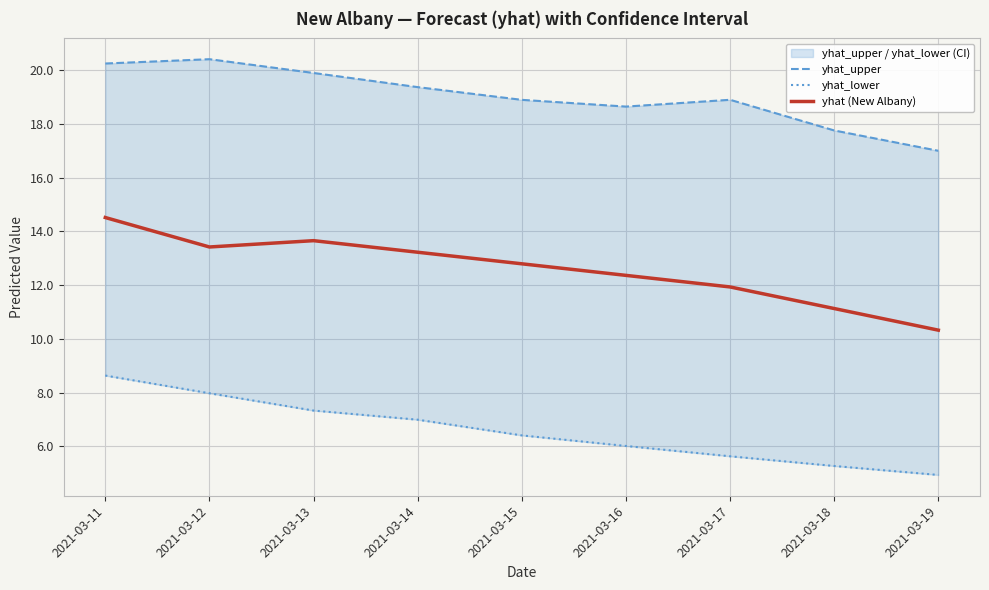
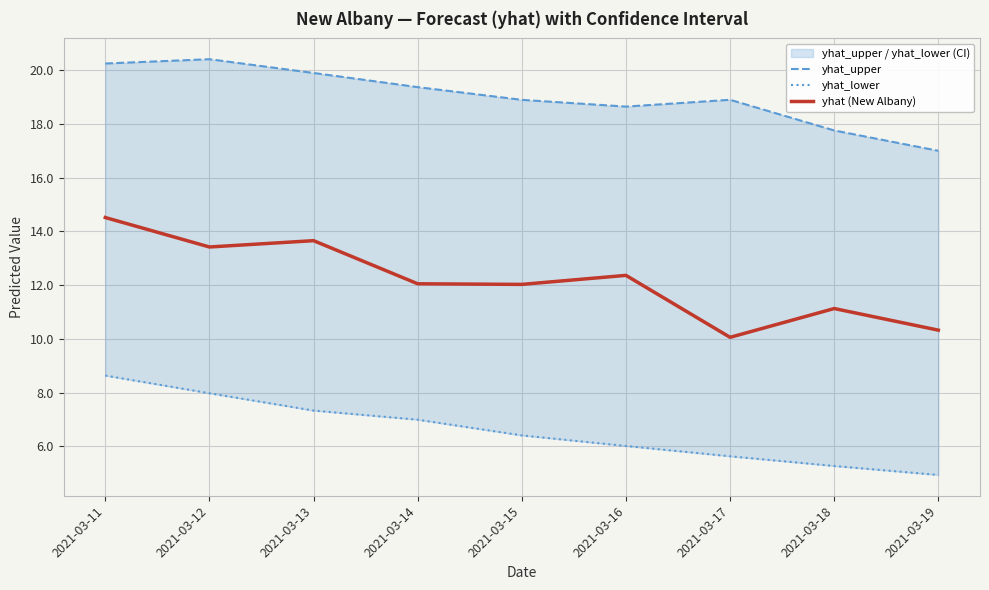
  {
    "yhat (New Albany)": {
      "2021-03-11": 14.5,
      "2021-03-12": 13.4,
      "2021-03-13": 13.7,
-     "2021-03-14": 13.2,
-     "2021-03-15": 12.8,
+     "2021-03-14": 12.0,
+     "2021-03-15": 12.0,
      "2021-03-16": 12.4,
-     "2021-03-17": 11.9,
+     "2021-03-17": 10.1,
      "2021-03-18": 11.1,
      "2021-03-19": 10.3
    }
  }
